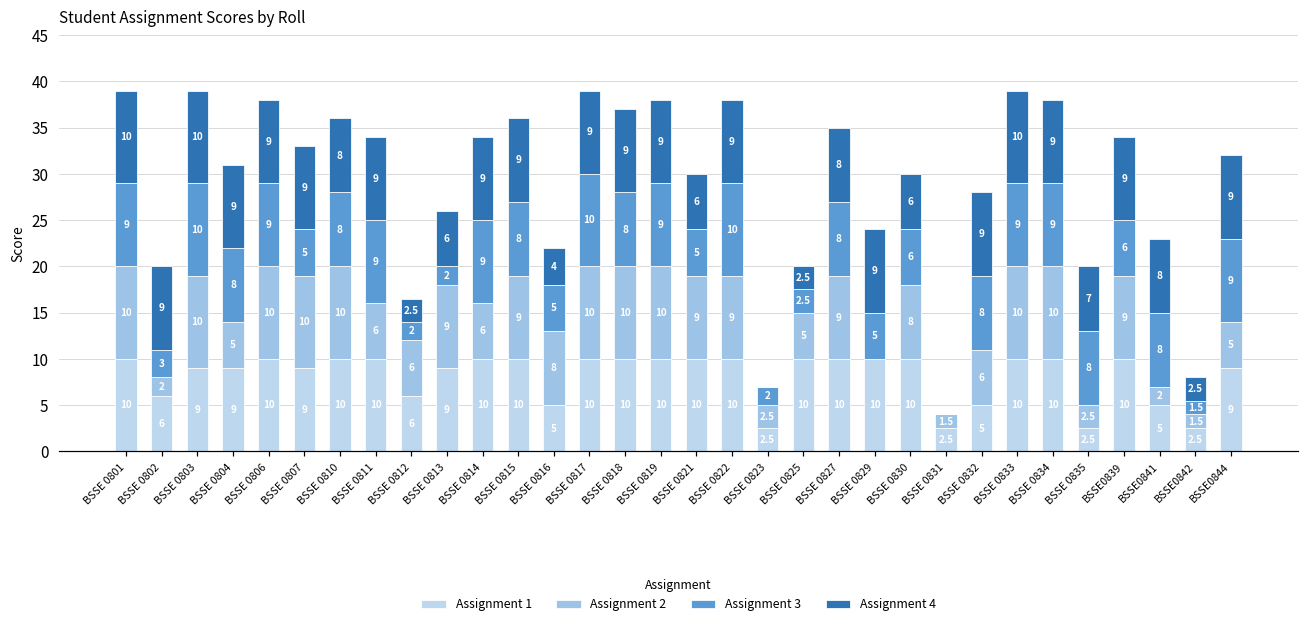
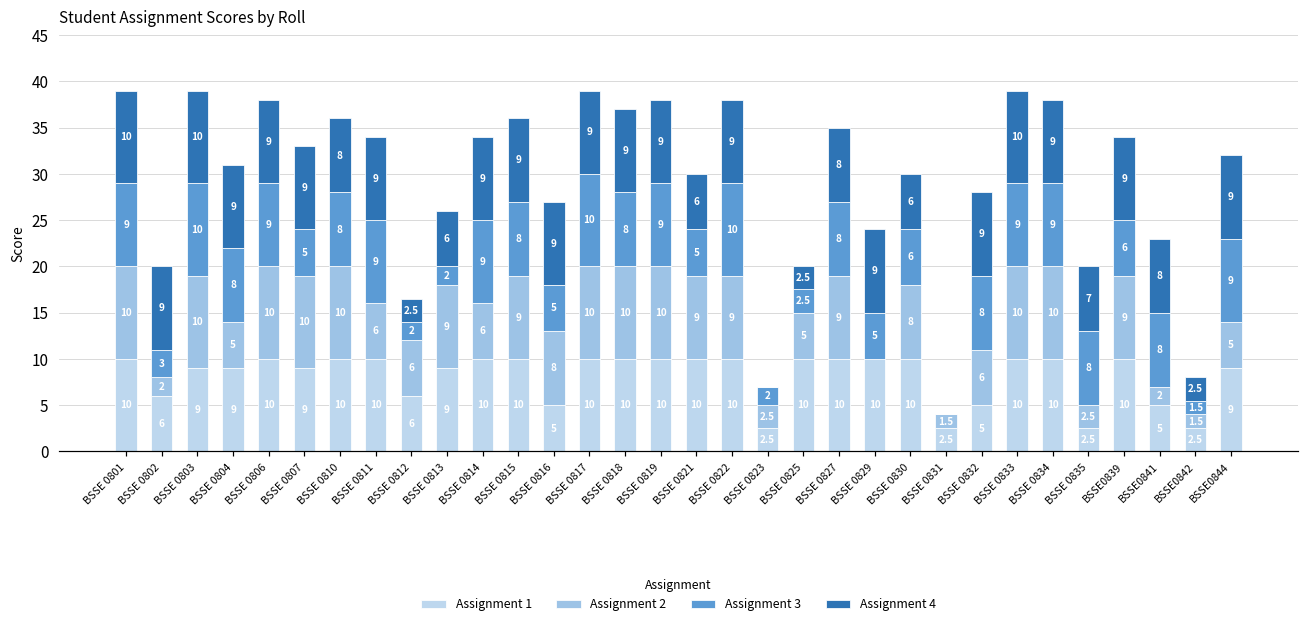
  {
    "Assignment 3": {
      "BSSE 0801": 9,
      "BSSE 0802": 3,
      "BSSE 0803": 10,
      "BSSE 0804": 8,
      "BSSE 0806": 9,
      "BSSE 0807": 5,
      "BSSE 0810": 8,
      "BSSE 0811": 9,
      "BSSE 0812": 2,
      "BSSE 0813": 2,
      "BSSE 0814": 9,
      "BSSE 0815": 8,
      "BSSE 0816": 5,
      "BSSE 0817": 10,
      "BSSE 0818": 8,
      "BSSE 0819": 9,
      "BSSE 0821": 5,
      "BSSE 0822": 10,
      "BSSE 0823": 2,
      "BSSE 0825": 2.5,
      "BSSE 0827": 8,
      "BSSE 0829": 5,
      "BSSE 0830": 6,
      "BSSE 0832": 8,
      "BSSE 0833": 9,
      "BSSE 0834": 9,
      "BSSE 0835": 8,
      "BSSE0839": 6,
      "BSSE0841": 8,
      "BSSE0842": 1.5,
      "BSSE0844": 9
    },
    "Assignment 4": {
      "BSSE 0801": 10,
      "BSSE 0802": 9,
      "BSSE 0803": 10,
      "BSSE 0804": 9,
      "BSSE 0806": 9,
      "BSSE 0807": 9,
      "BSSE 0810": 8,
      "BSSE 0811": 9,
      "BSSE 0812": 2.5,
      "BSSE 0813": 6,
      "BSSE 0814": 9,
      "BSSE 0815": 9,
-     "BSSE 0816": 4,
+     "BSSE 0816": 9,
      "BSSE 0817": 9,
      "BSSE 0818": 9,
      "BSSE 0819": 9,
      "BSSE 0821": 6,
      "BSSE 0822": 9,
      "BSSE 0825": 2.5,
      "BSSE 0827": 8,
      "BSSE 0829": 9,
      "BSSE 0830": 6,
      "BSSE 0832": 9,
      "BSSE 0833": 10,
      "BSSE 0834": 9,
      "BSSE 0835": 7,
      "BSSE0839": 9,
      "BSSE0841": 8,
      "BSSE0842": 2.5,
      "BSSE0844": 9
    }
  }
